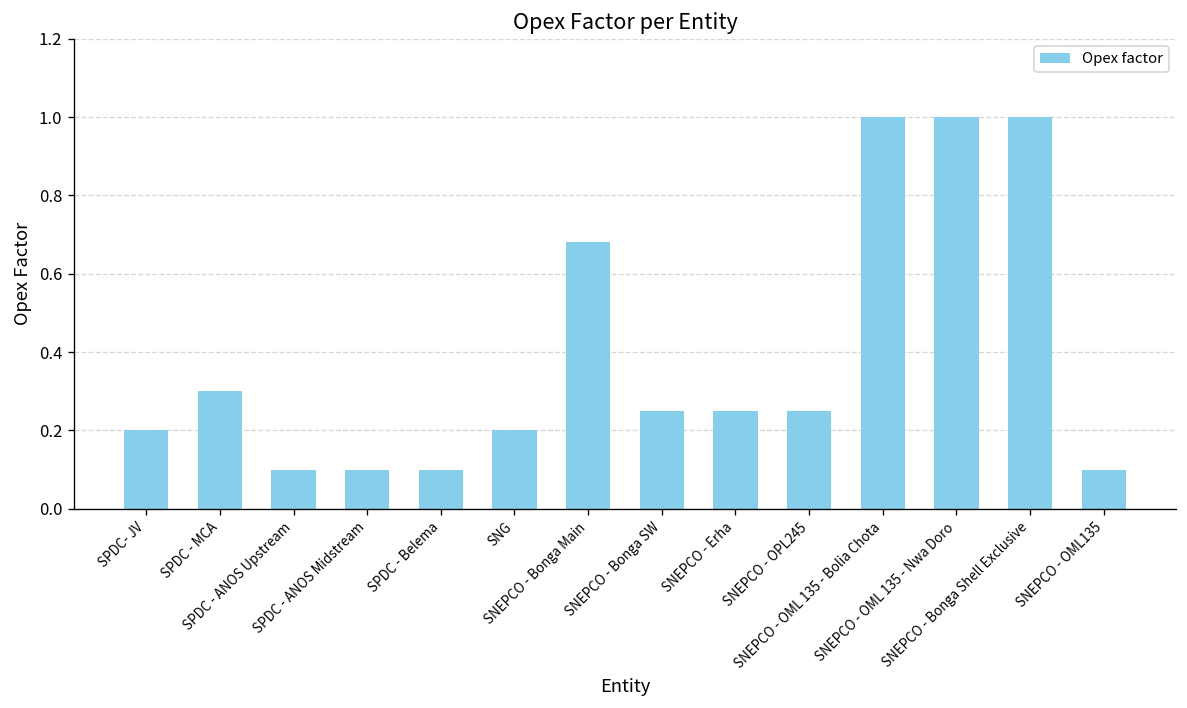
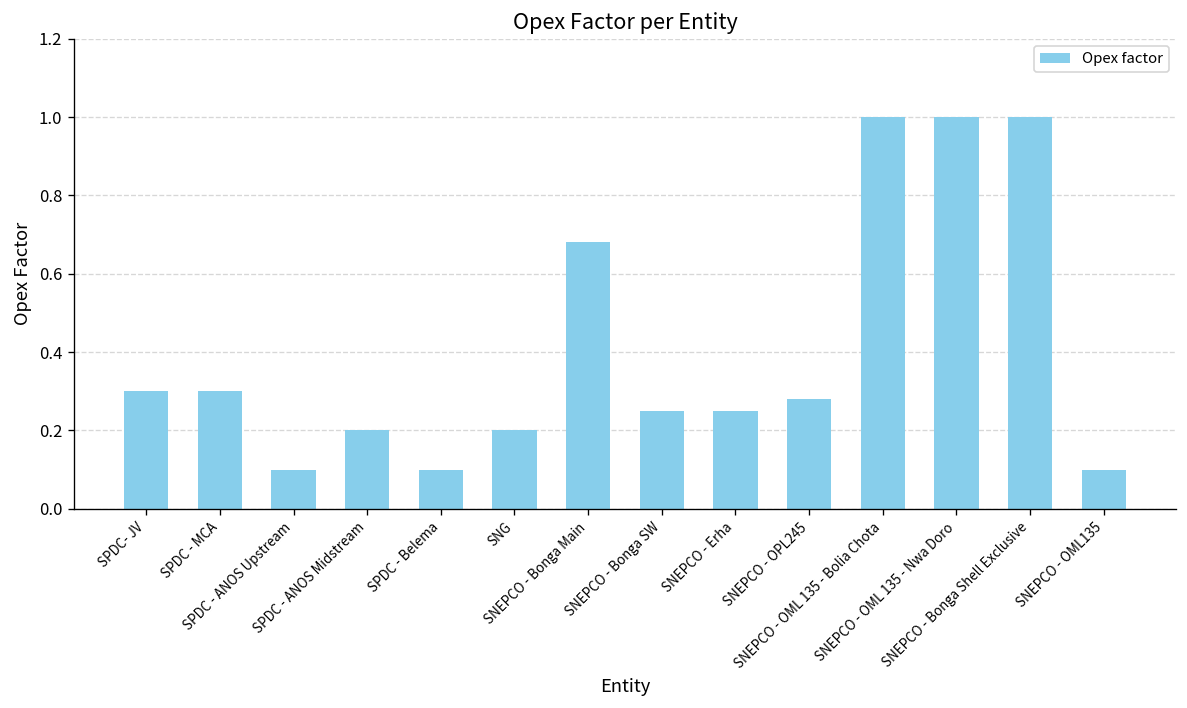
  {
-   "SPDC- JV": 0.2,
+   "SPDC- JV": 0.3,
    "SPDC - MCA": 0.30,
    "SPDC - ANOS Upstream": 0.10,
-   "SPDC - ANOS Midstream": 0.1,
+   "SPDC - ANOS Midstream": 0.2,
    "SPDC - Belema": 0.10,
    "SNG": 0.20,
    "SNEPCO - Bonga Main": 0.68,
    "SNEPCO - Bonga SW": 0.25,
    "SNEPCO - Erha": 0.25,
-   "SNEPCO - OPL245": 0.25,
+   "SNEPCO - OPL245": 0.28,
    "SNEPCO - OML 135 - Bolia Chota": 1.00,
    "SNEPCO - OML 135 - Nwa Doro": 1.00,
    "SNEPCO - Bonga Shell Exclusive": 1.00,
    "SNEPCO - OML135": 0.10
  }
